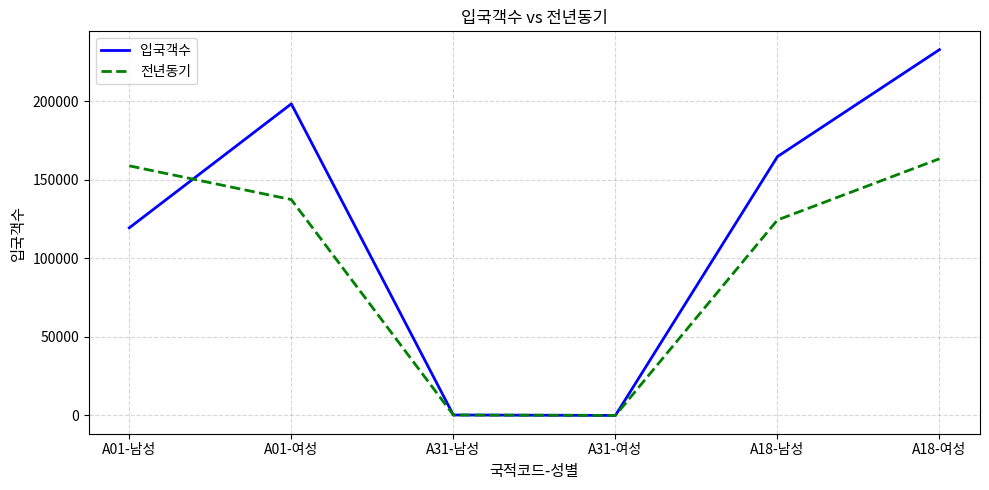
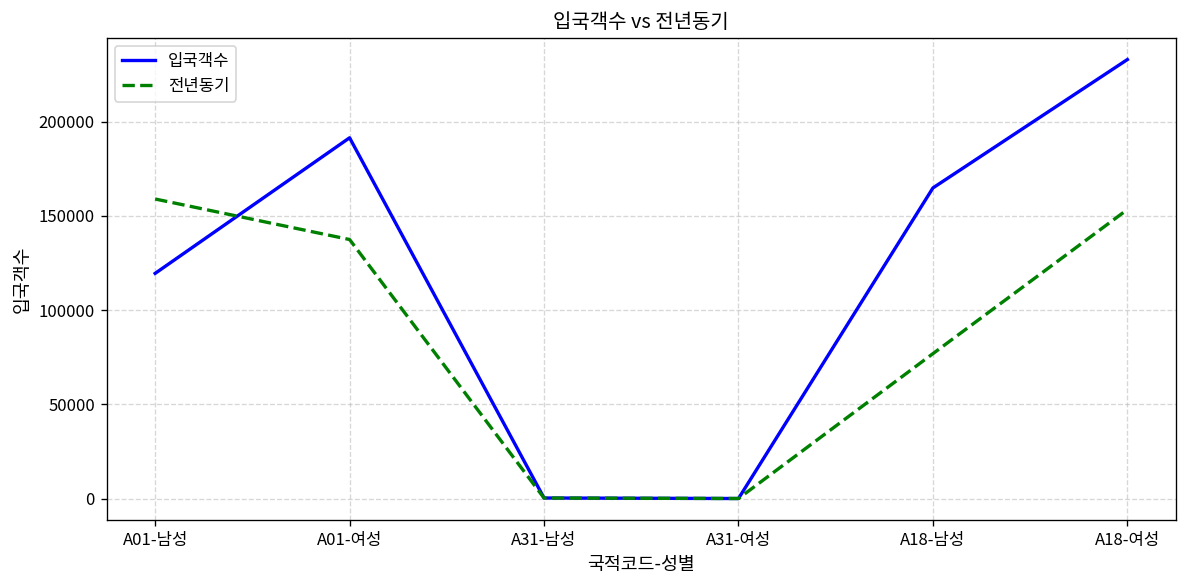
  {
    "입국객수": {
      "A01-남성": 119000,
-     "A01-여성": 198000,
+     "A01-여성": 191000,
      "A18-남성": 165000,
      "A18-여성": 233000
    },
    "전년동기": {
      "A01-남성": 159000,
      "A01-여성": 137000,
-     "A18-남성": 124000,
-     "A18-여성": 163000
+     "A18-남성": 77000,
+     "A18-여성": 153000
    }
  }
